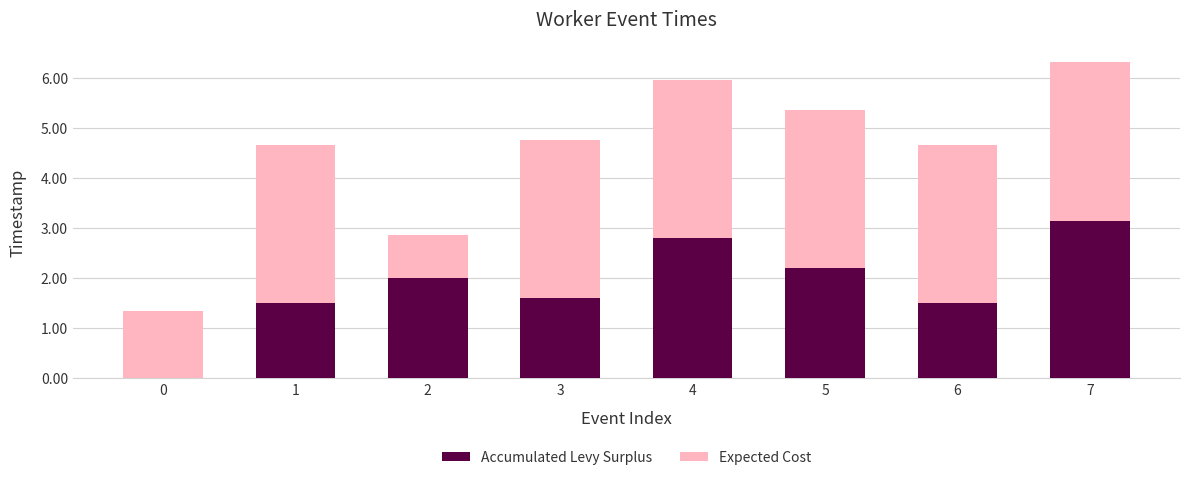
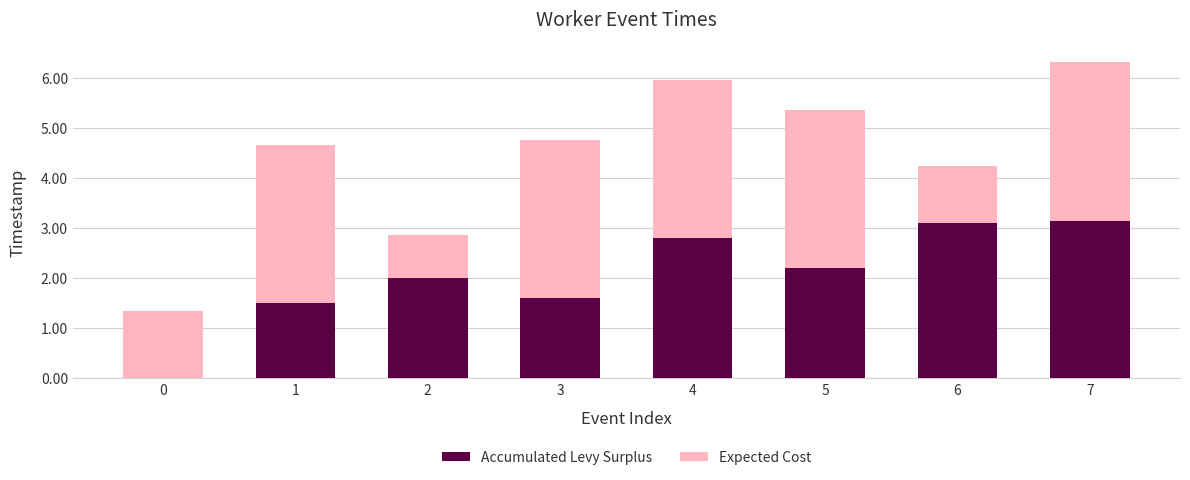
  {
    "Accumulated Levy Surplus": {
      "0": 0.0,
      "1": 1.5,
      "2": 2.0,
      "3": 1.6,
      "4": 2.8,
      "5": 2.2,
-     "6": 1.5,
+     "6": 3.1,
      "7": 3.2
    },
    "Expected Cost": {
      "0": 1.3,
      "1": 3.2,
      "2": 0.9,
      "3": 3.2,
      "4": 3.2,
      "5": 3.2,
-     "6": 3.2,
+     "6": 1.1,
      "7": 3.2
    }
  }
